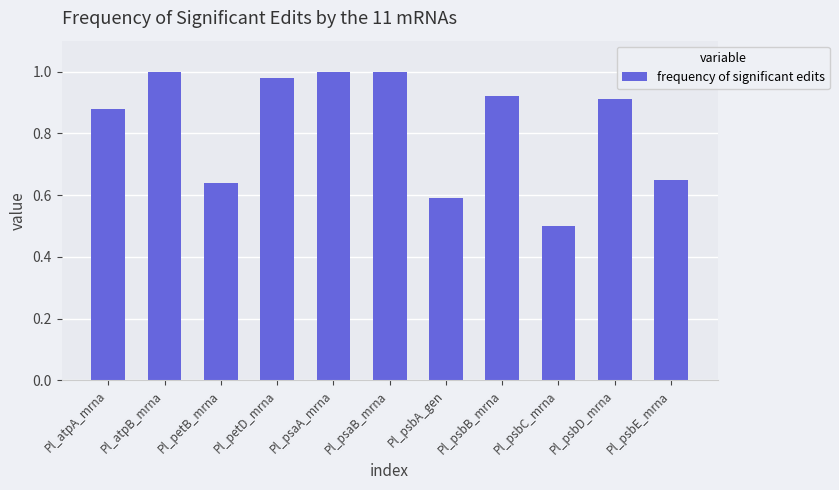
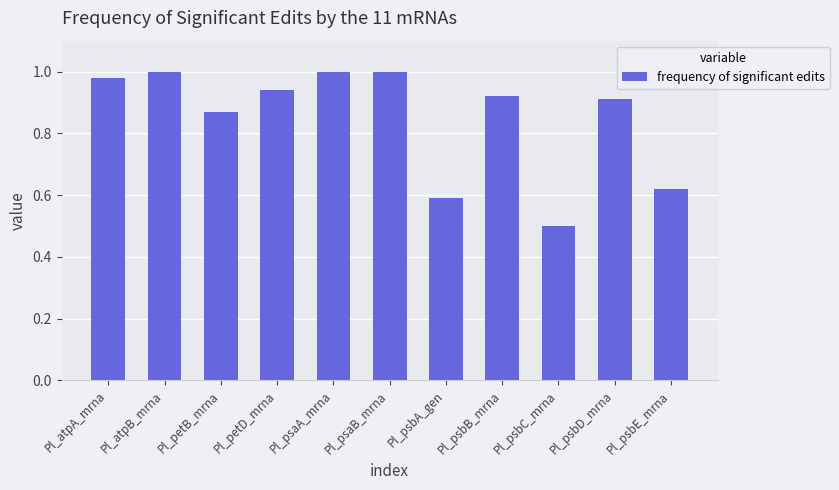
  {
-   "Pl_atpA_mrna": 0.88,
+   "Pl_atpA_mrna": 0.98,
    "Pl_atpB_mrna": 1.00,
-   "Pl_petB_mrna": 0.64,
-   "Pl_petD_mrna": 0.98,
+   "Pl_petB_mrna": 0.87,
+   "Pl_petD_mrna": 0.94,
    "Pl_psaA_mrna": 1.00,
    "Pl_psaB_mrna": 1.00,
    "Pl_psbA_gen": 0.59,
    "Pl_psbB_mrna": 0.92,
    "Pl_psbC_mrna": 0.50,
    "Pl_psbD_mrna": 0.91,
-   "Pl_psbE_mrna": 0.65
+   "Pl_psbE_mrna": 0.62
  }
